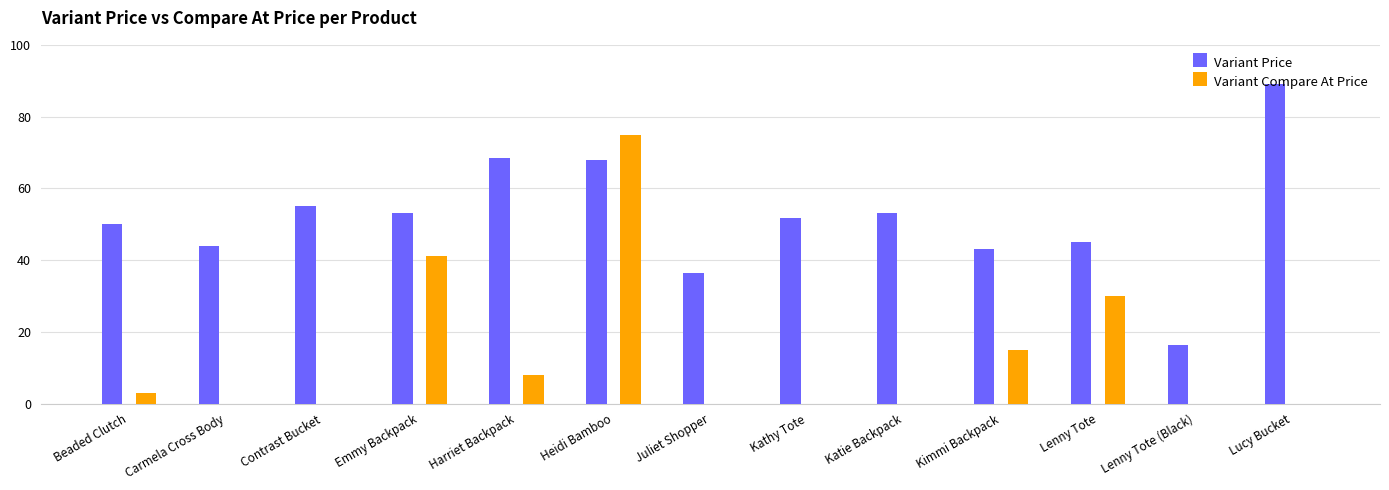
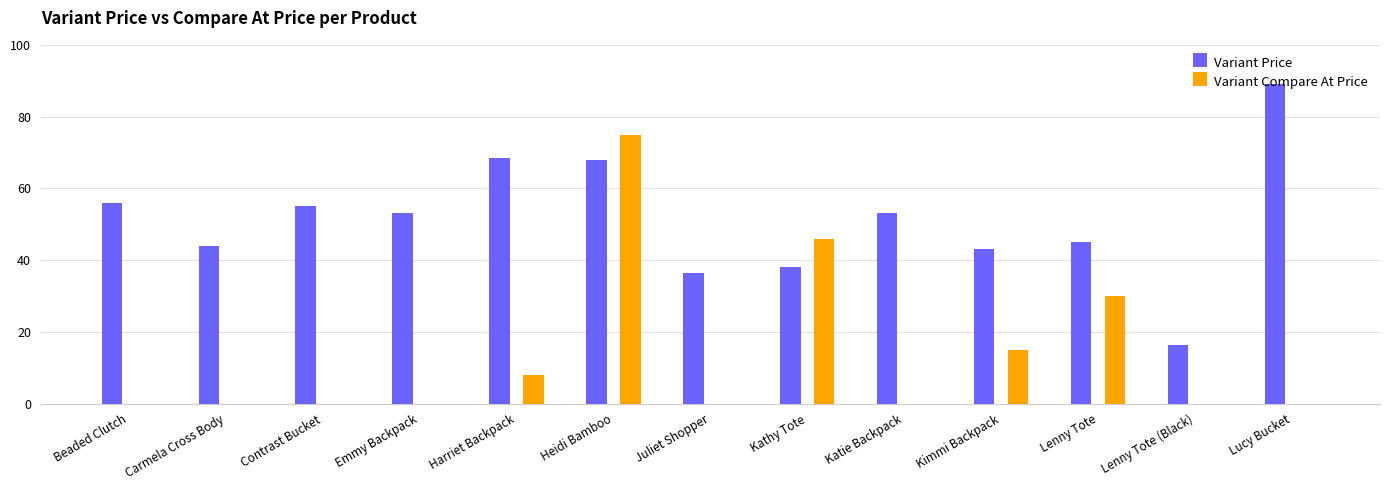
  {
    "Variant Price": {
-     "Beaded Clutch": 50,
+     "Beaded Clutch": 56,
      "Carmela Cross Body": 44,
      "Contrast Bucket": 55,
      "Emmy Backpack": 53,
      "Harriet Backpack": 68,
      "Heidi Bamboo": 68,
      "Juliet Shopper": 36,
-     "Kathy Tote": 52,
+     "Kathy Tote": 38,
      "Katie Backpack": 53,
      "Kimmi Backpack": 43,
      "Lenny Tote": 45,
      "Lenny Tote (Black)": 16,
      "Lucy Bucket": 89
    },
    "Variant Compare At Price": {
-     "Beaded Clutch": 3,
+     "Beaded Clutch": 0,
      "Carmela Cross Body": 0,
      "Contrast Bucket": 0,
-     "Emmy Backpack": 41,
+     "Emmy Backpack": 0,
      "Harriet Backpack": 8,
      "Heidi Bamboo": 75,
      "Juliet Shopper": 0,
-     "Kathy Tote": 0,
+     "Kathy Tote": 46,
      "Katie Backpack": 0,
      "Kimmi Backpack": 15,
      "Lenny Tote": 30,
      "Lenny Tote (Black)": 0,
      "Lucy Bucket": 0
    }
  }
